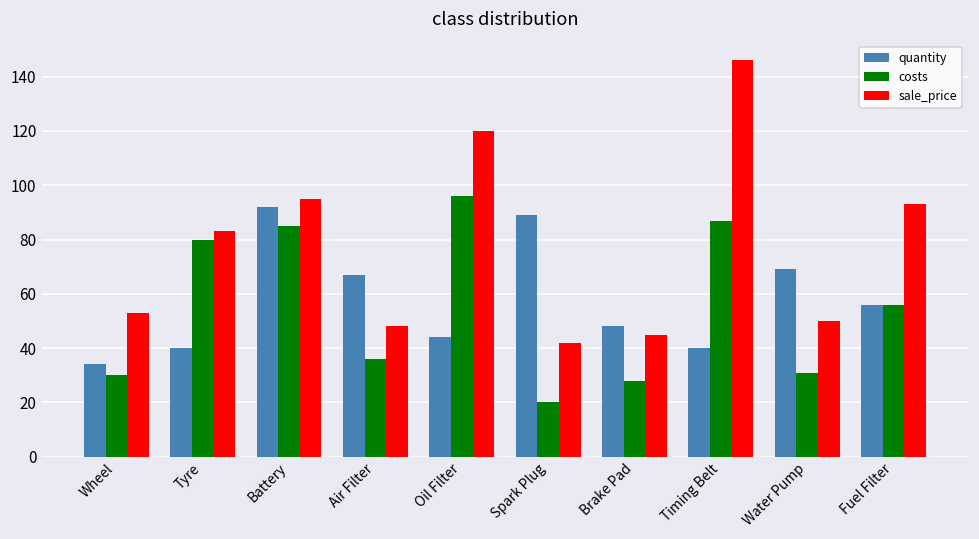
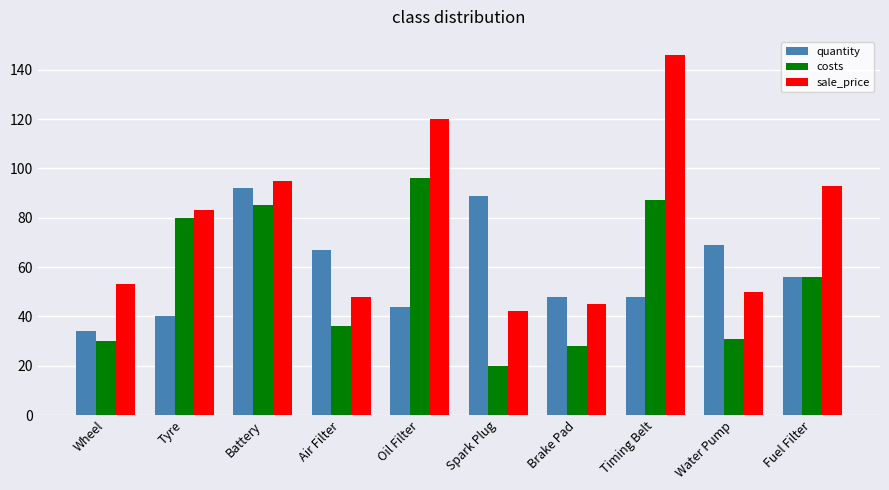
  {
    "quantity": {
      "Wheel": 34,
      "Tyre": 40,
      "Battery": 92,
      "Air Filter": 67,
      "Oil Filter": 44,
      "Spark Plug": 89,
      "Brake Pad": 48,
-     "Timing Belt": 40,
+     "Timing Belt": 48,
      "Water Pump": 69,
      "Fuel Filter": 56
    },
    "costs": {
      "Wheel": 30,
      "Tyre": 80,
      "Battery": 85,
      "Air Filter": 36,
      "Oil Filter": 96,
      "Spark Plug": 20,
      "Brake Pad": 28,
      "Timing Belt": 87,
      "Water Pump": 31,
      "Fuel Filter": 56
    },
    "sale_price": {
      "Wheel": 53,
      "Tyre": 83,
      "Battery": 95,
      "Air Filter": 48,
      "Oil Filter": 120,
      "Spark Plug": 42,
      "Brake Pad": 45,
      "Timing Belt": 146,
      "Water Pump": 50,
      "Fuel Filter": 93
    }
  }
